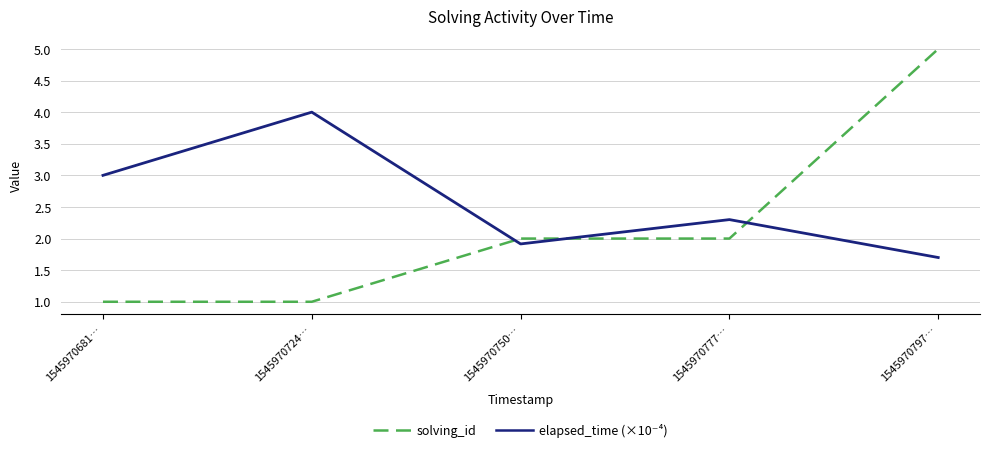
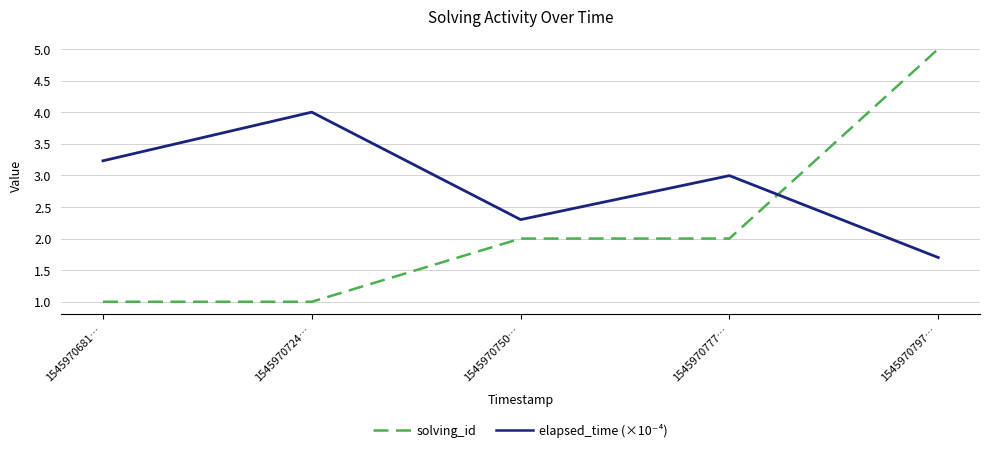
  {
    "solving_id": {
      "1545970681…": 1.0,
      "1545970724…": 1.0,
      "1545970750…": 2.0,
      "1545970777…": 2.0,
      "1545970797…": 5.0
    },
    "elapsed_time (×10⁻⁴)": {
-     "1545970681…": 3.0,
+     "1545970681…": 3.2,
      "1545970724…": 4.0,
-     "1545970750…": 1.9,
-     "1545970777…": 2.3,
+     "1545970750…": 2.3,
+     "1545970777…": 3.0,
      "1545970797…": 1.7
    }
  }
